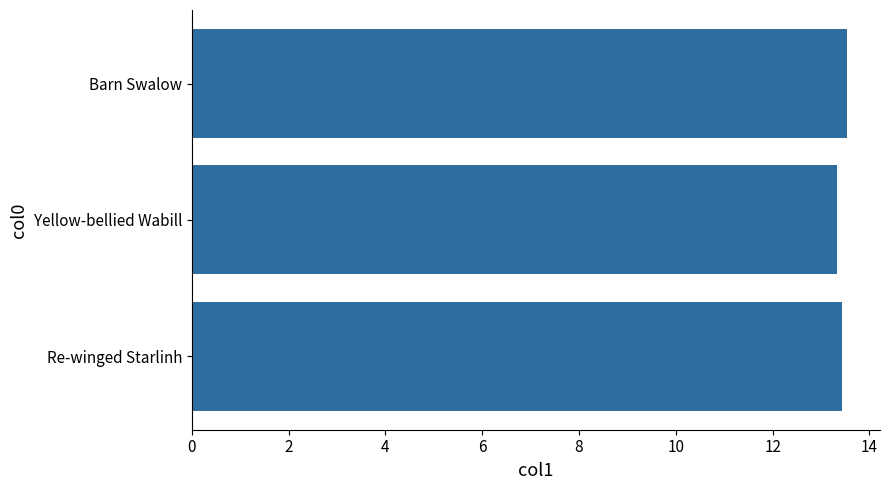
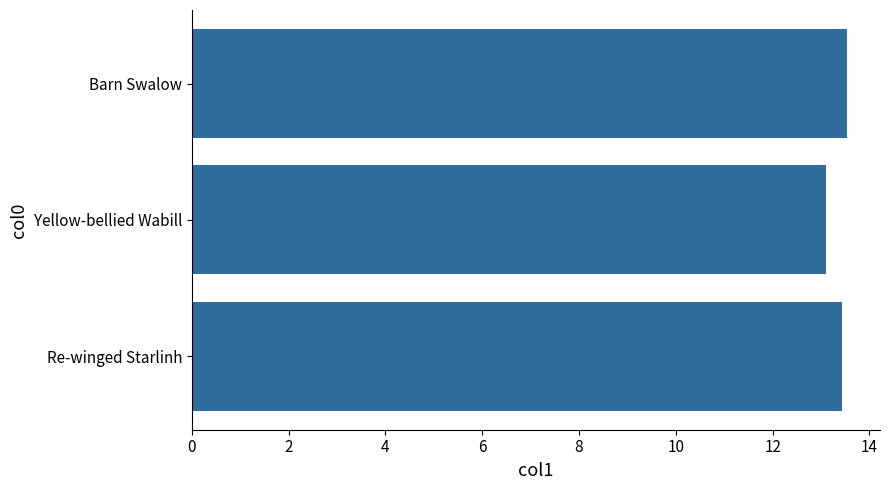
  {
    "Barn Swalow": 13.5,
-   "Yellow-bellied Wabill": 13.3,
+   "Yellow-bellied Wabill": 13.1,
    "Re-winged Starlinh": 13.4
  }
